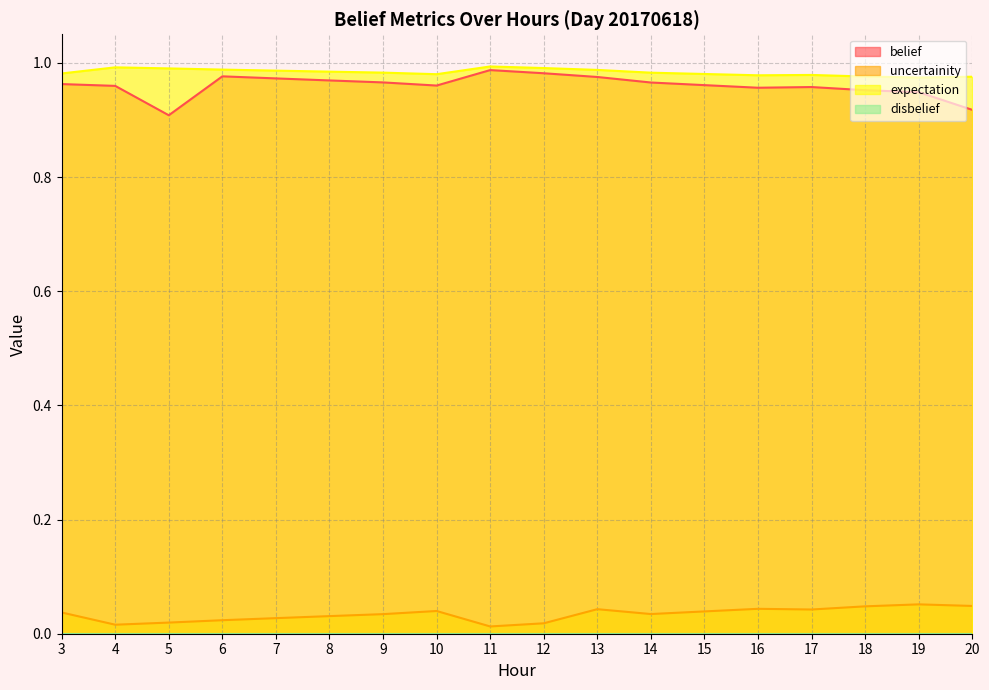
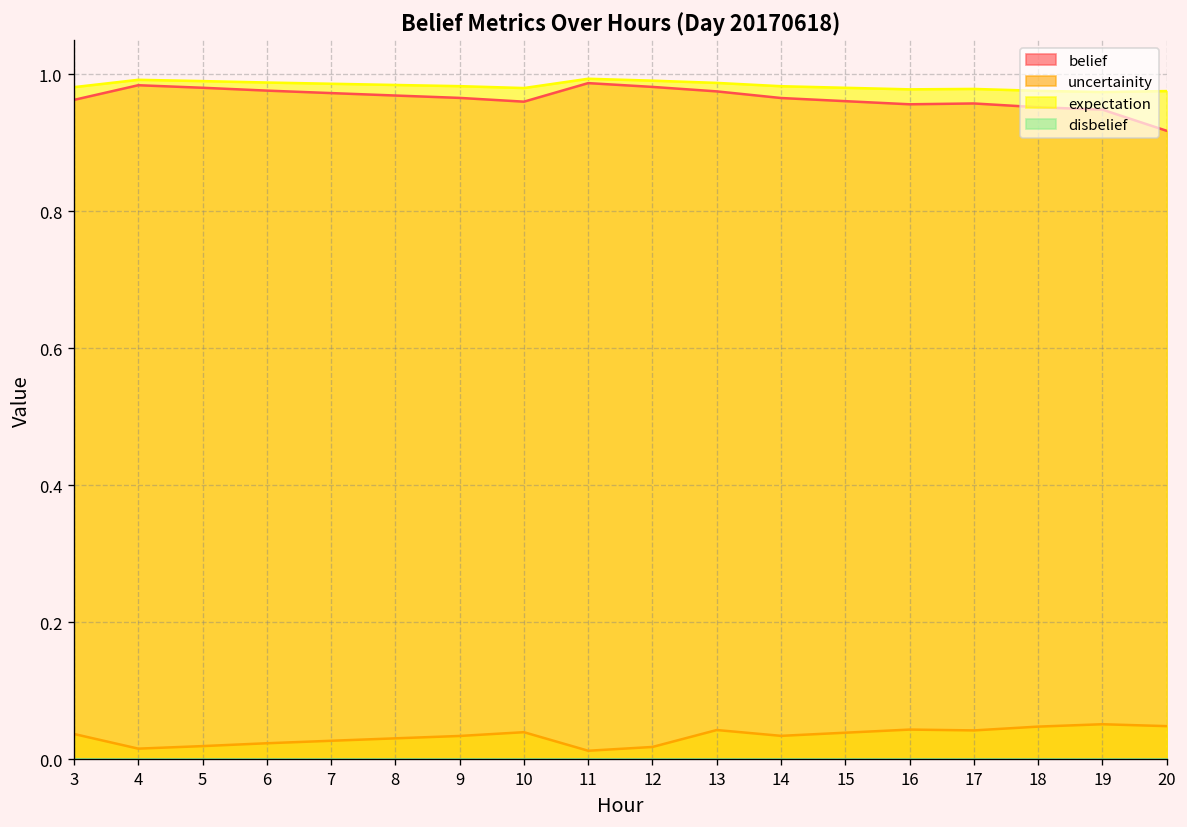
  {
    "belief": {
      "3": 0.96,
-     "4": 0.96,
-     "5": 0.91,
+     "4": 0.98,
+     "5": 0.98,
      "6": 0.98,
      "7": 0.97,
      "8": 0.97,
      "9": 0.97,
      "10": 0.96,
      "11": 0.99,
      "12": 0.98,
      "13": 0.98,
      "14": 0.97,
      "15": 0.96,
      "16": 0.96,
      "17": 0.96,
      "20": 0.92
    },
    "uncertainity": {
      "3": 0.04,
      "4": 0.02,
      "5": 0.02,
      "6": 0.02,
      "7": 0.03,
      "8": 0.03,
      "9": 0.03,
      "10": 0.04,
      "11": 0.01,
      "12": 0.02,
      "13": 0.04,
      "14": 0.03,
      "15": 0.04,
      "16": 0.04,
      "17": 0.04,
      "18": 0.05,
      "19": 0.05,
      "20": 0.05
    },
    "expectation": {
      "3": 0.98,
      "4": 0.99,
      "5": 0.99,
      "6": 0.99,
      "7": 0.99,
      "8": 0.98,
      "9": 0.98,
      "10": 0.98,
      "11": 0.99,
      "12": 0.99,
      "13": 0.99,
      "14": 0.98,
      "15": 0.98,
      "16": 0.98,
      "17": 0.98,
      "20": 0.98
    },
    "disbelief": {
      "3": 0.00,
      "4": 0.00,
      "5": 0.00,
      "6": 0.00,
      "7": 0.00,
      "8": 0.00,
      "9": 0.00,
      "10": 0.00,
      "11": 0.00,
      "12": 0.00,
      "13": 0.00,
      "14": 0.00,
      "15": 0.00,
      "16": 0.00,
      "17": 0.00,
      "18": 0.00,
      "19": 0.00,
      "20": 0.00
    }
  }
